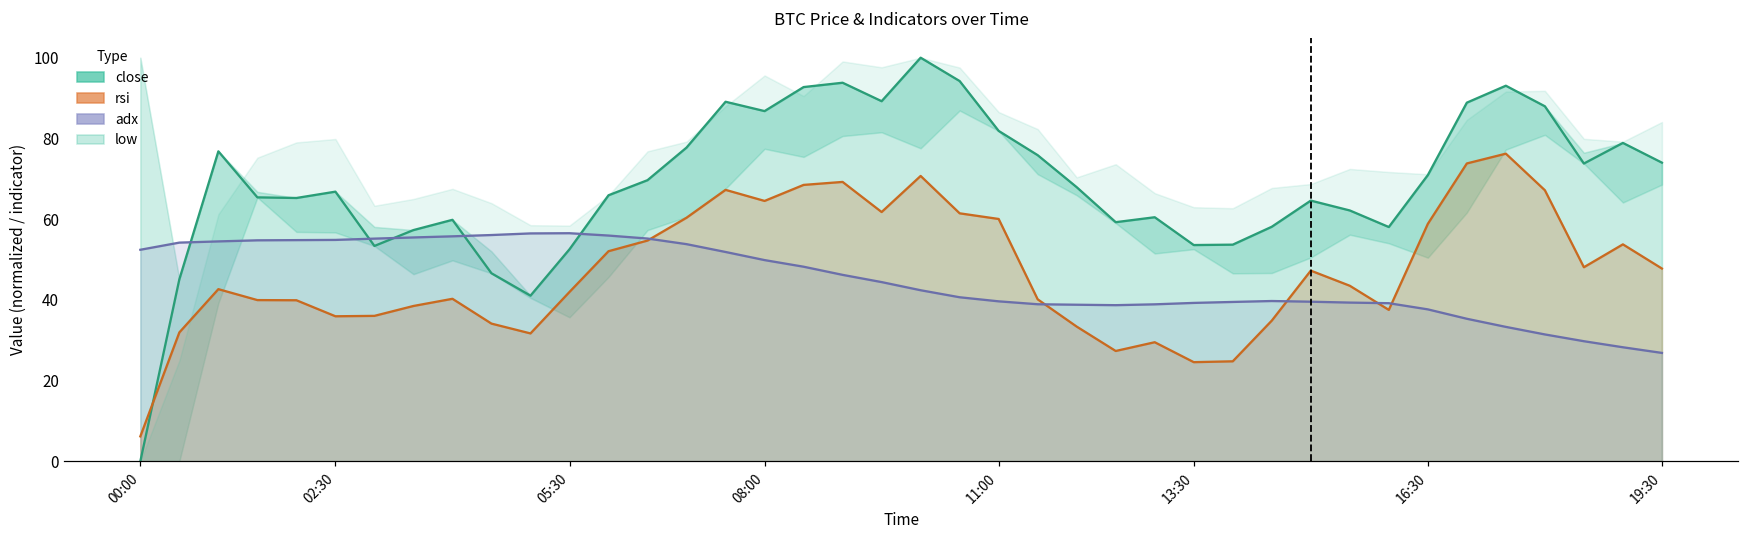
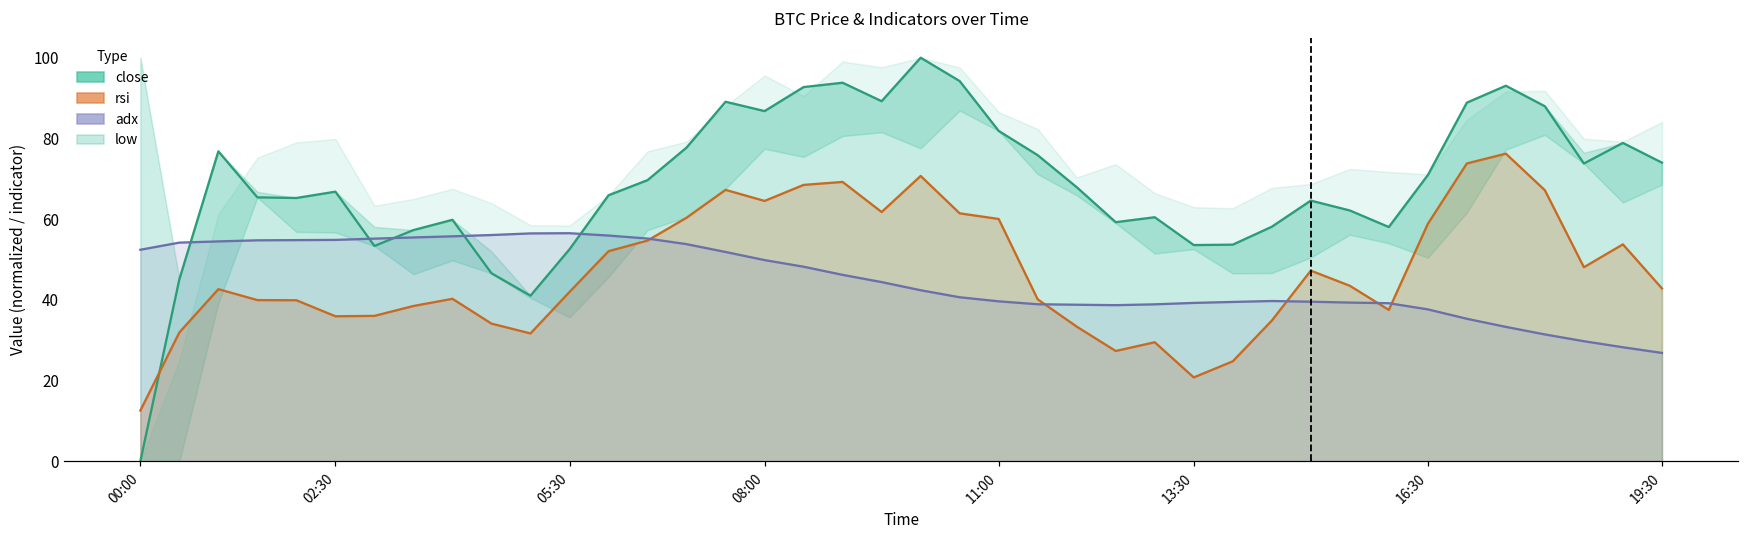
  {
    "rsi": {
-     "00:00": 6,
+     "00:00": 13,
      "02:30": 36,
      "05:30": 42,
      "08:00": 65,
      "11:00": 60,
-     "13:30": 25,
+     "13:30": 21,
      "16:30": 59,
-     "19:30": 48
+     "19:30": 43
    }
  }
